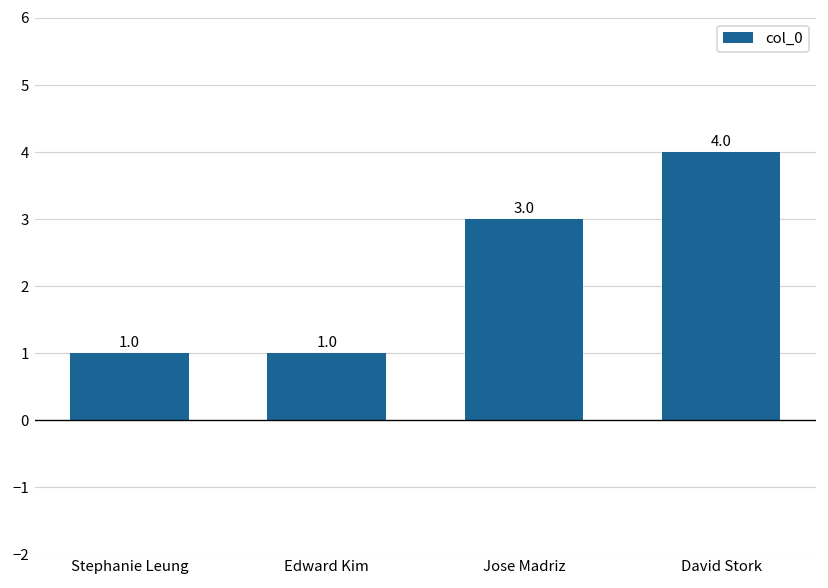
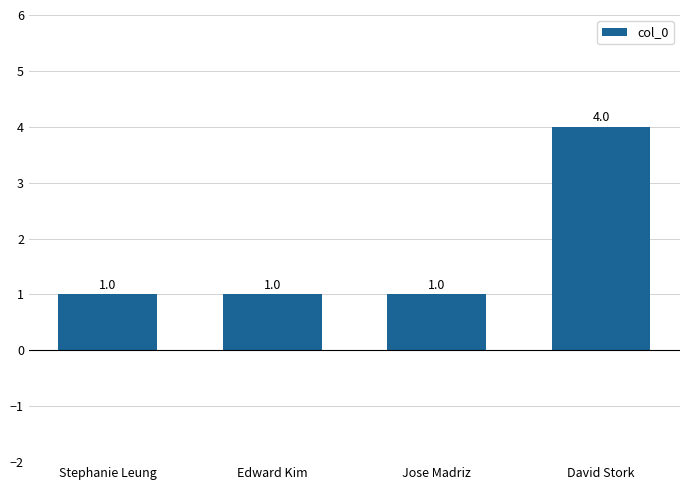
  {
    "Stephanie Leung": 1.0,
    "Edward Kim": 1.0,
-   "Jose Madriz": 3.0,
+   "Jose Madriz": 1.0,
    "David Stork": 4.0
  }
